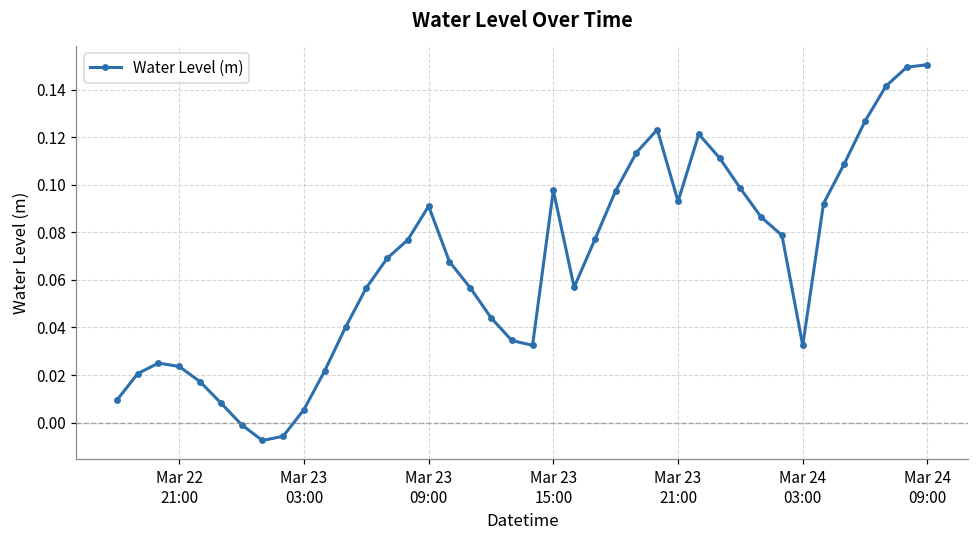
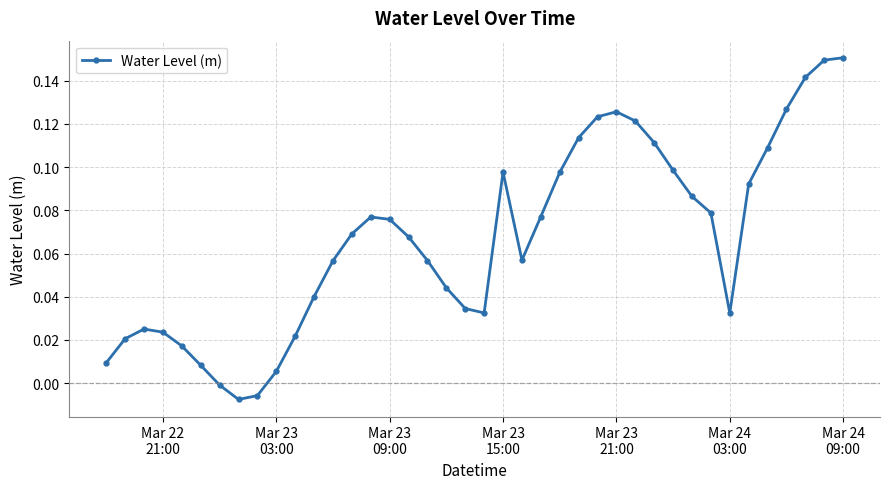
  {
    "Mar 22 21:00": 0.024,
    "Mar 23 03:00": 0.005,
-   "Mar 23 09:00": 0.091,
+   "Mar 23 09:00": 0.076,
    "Mar 23 15:00": 0.098,
-   "Mar 23 21:00": 0.093,
+   "Mar 23 21:00": 0.126,
    "Mar 24 03:00": 0.032,
    "Mar 24 09:00": 0.151
  }
